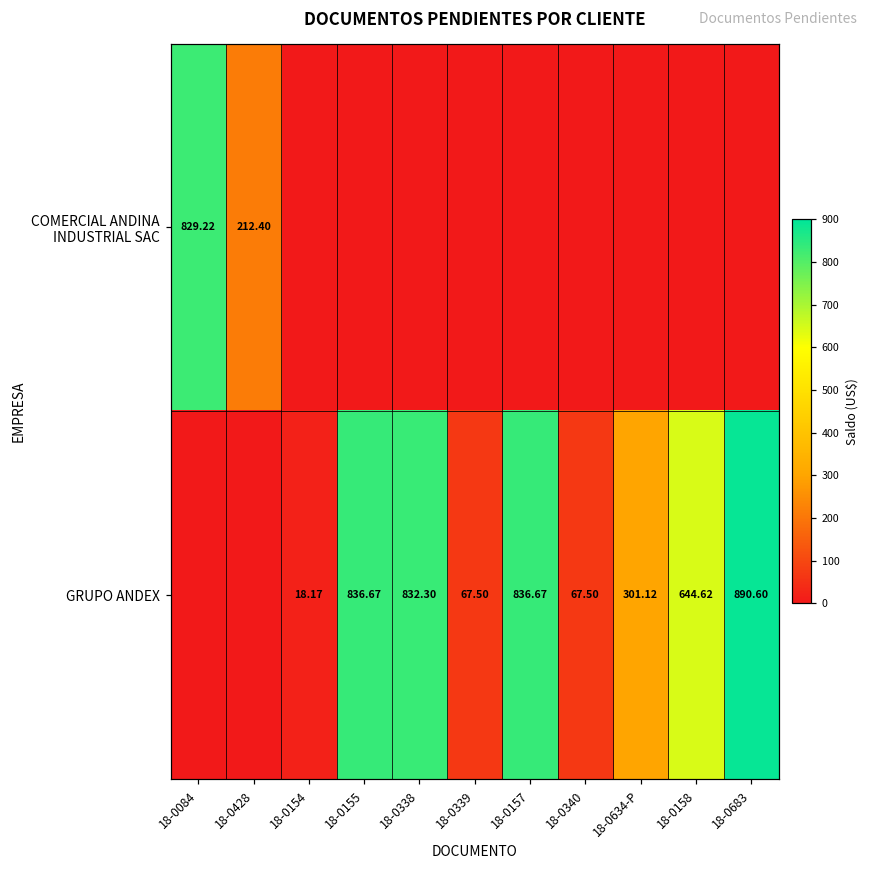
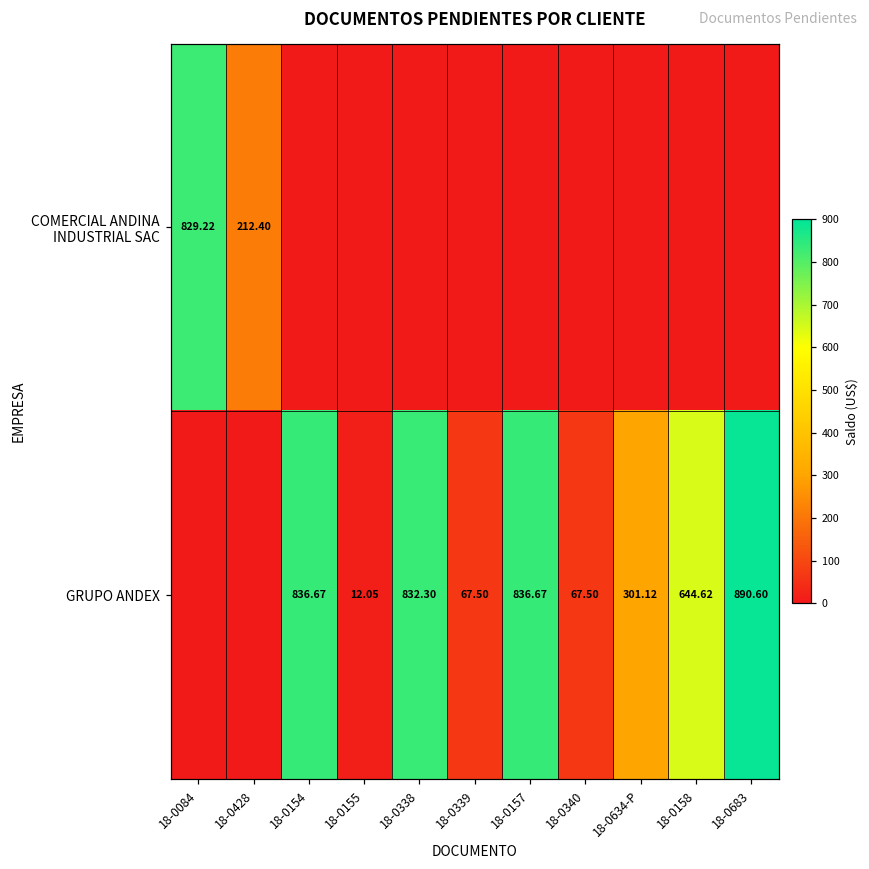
  {
    "COMERCIAL ANDINA INDUSTRIAL SAC": {
      "18-0084": 829.22,
      "18-0428": 212.40
    },
    "GRUPO ANDEX": {
-     "18-0154": 18.17,
-     "18-0155": 836.67,
+     "18-0154": 836.67,
+     "18-0155": 12.05,
      "18-0338": 832.30,
      "18-0339": 67.50,
      "18-0157": 836.67,
      "18-0340": 67.50,
      "18-0634-P": 301.12,
      "18-0158": 644.62,
      "18-0683": 890.60
    }
  }
